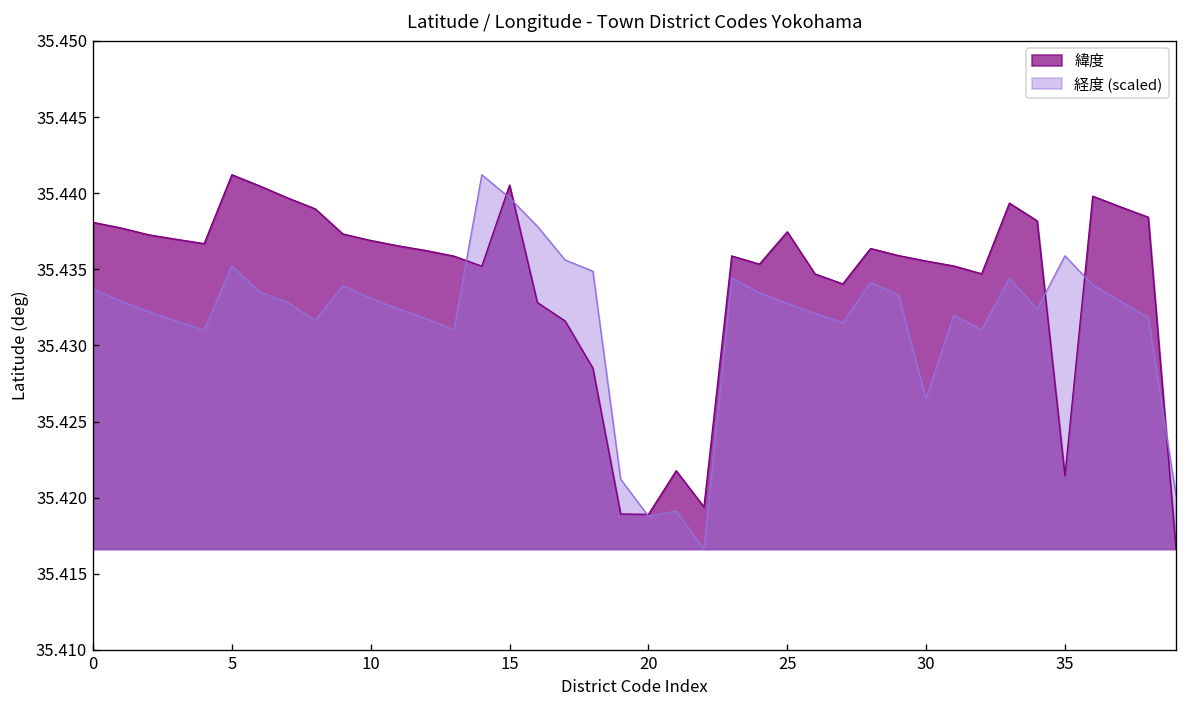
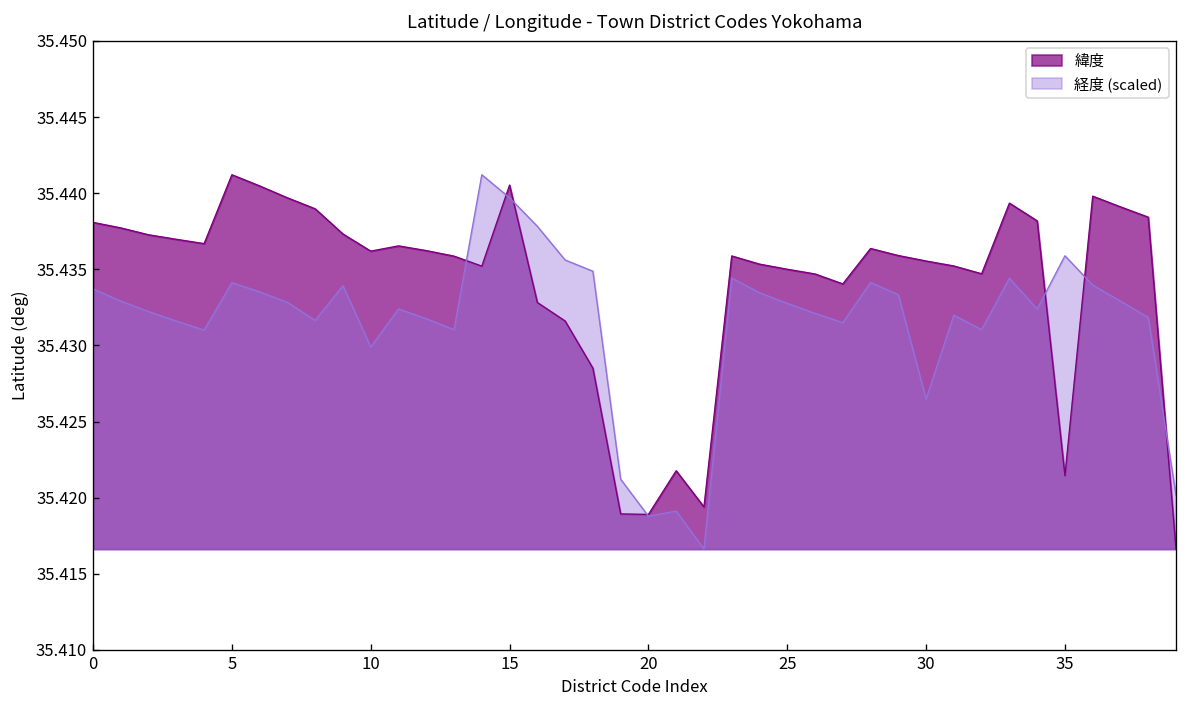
  {
    "緯度": {
      "0": 35.4381,
      "5": 35.4412,
-     "10": 35.4369,
+     "10": 35.4362,
      "15": 35.4405,
-     "25": 35.4375,
+     "25": 35.4350,
      "30": 35.4355,
      "35": 35.4214
    },
    "経度 (scaled)": {
      "0": 35.4337,
-     "5": 35.4352,
-     "10": 35.4331,
+     "5": 35.4341,
+     "10": 35.4299,
      "15": 35.4397,
      "25": 35.4328,
      "30": 35.4265,
      "35": 35.4359
    }
  }
